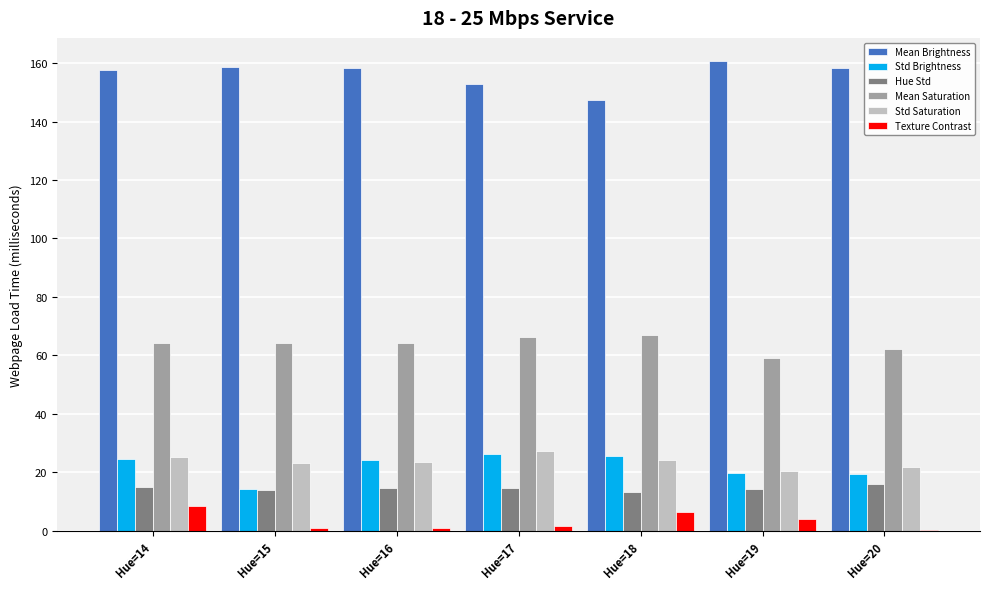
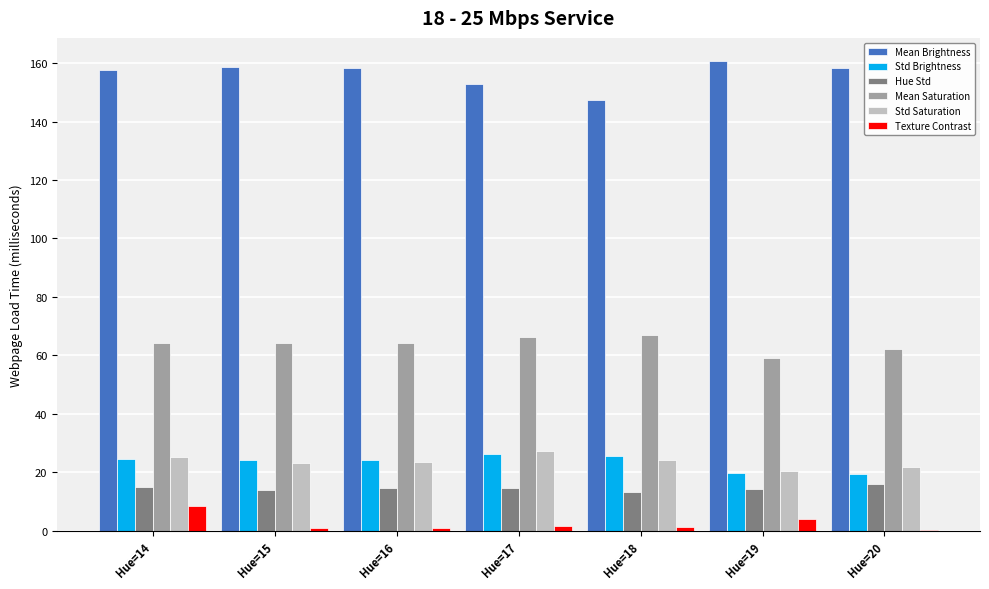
  {
    "Mean Brightness": {
      "Hue=14": 158,
      "Hue=15": 159,
      "Hue=16": 158,
      "Hue=17": 153,
      "Hue=18": 147,
      "Hue=19": 161,
      "Hue=20": 158
    },
    "Std Brightness": {
      "Hue=14": 24,
-     "Hue=15": 14,
+     "Hue=15": 24,
      "Hue=16": 24,
      "Hue=17": 26,
      "Hue=18": 26,
      "Hue=19": 20,
      "Hue=20": 19
    },
    "Texture Contrast": {
      "Hue=14": 8,
      "Hue=16": 1,
      "Hue=17": 2,
-     "Hue=18": 7,
+     "Hue=18": 1,
      "Hue=19": 4
    }
  }
